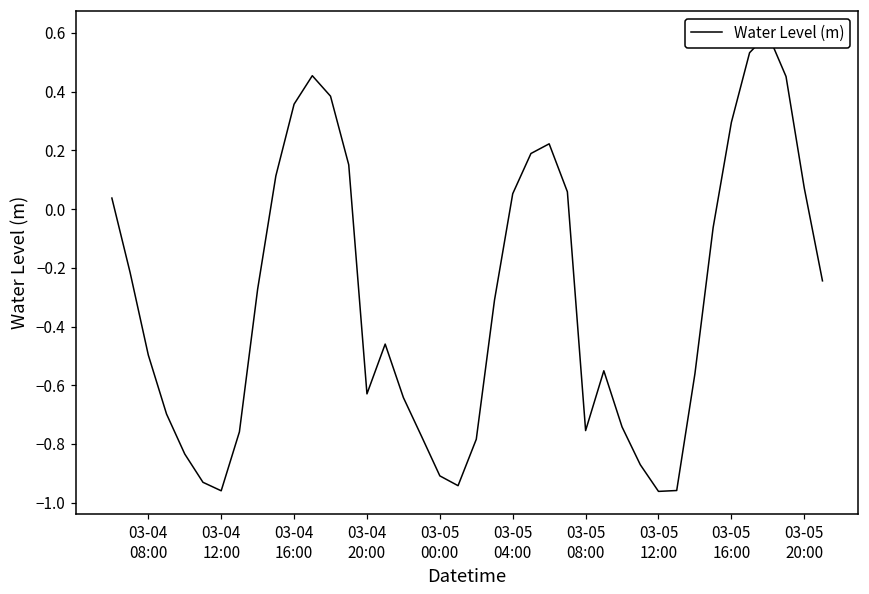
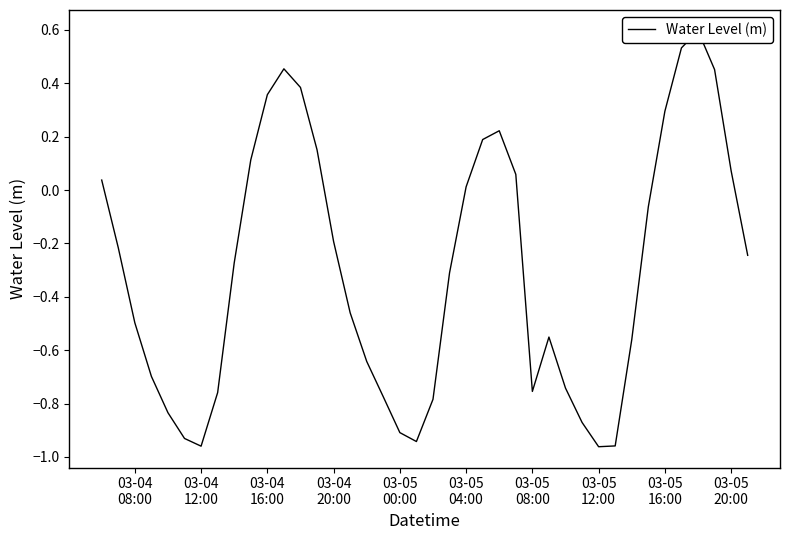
  {
    "03-04 08:00": -0.50,
    "03-04 12:00": -0.96,
    "03-04 16:00": 0.36,
-   "03-04 20:00": -0.63,
+   "03-04 20:00": -0.19,
    "03-05 00:00": -0.91,
-   "03-05 04:00": 0.05,
+   "03-05 04:00": 0.01,
    "03-05 08:00": -0.75,
    "03-05 12:00": -0.96,
    "03-05 16:00": 0.30,
    "03-05 20:00": 0.07
  }
